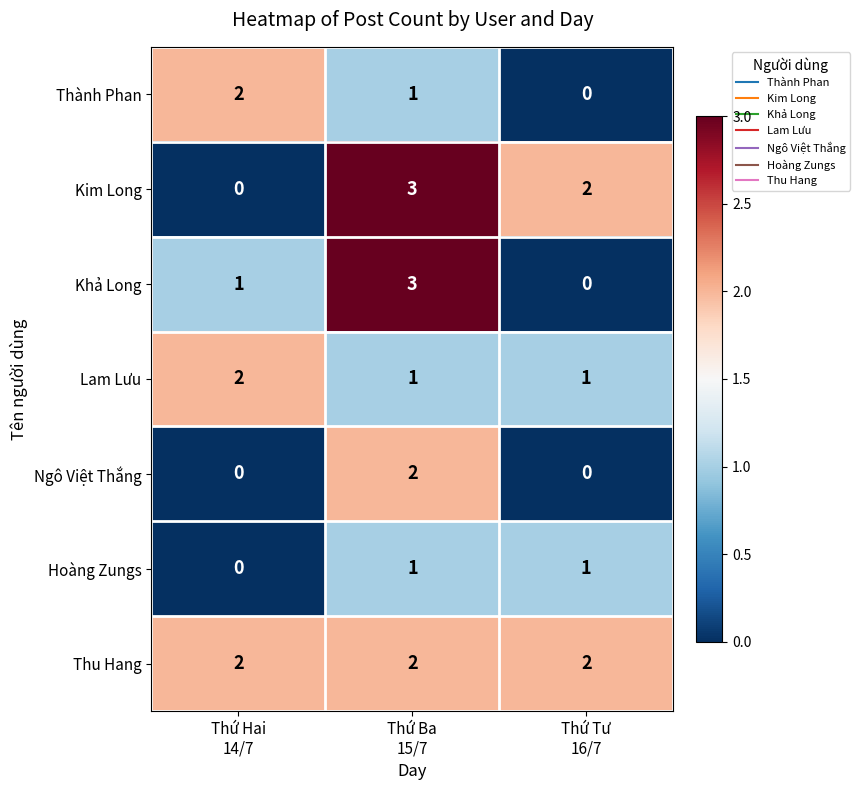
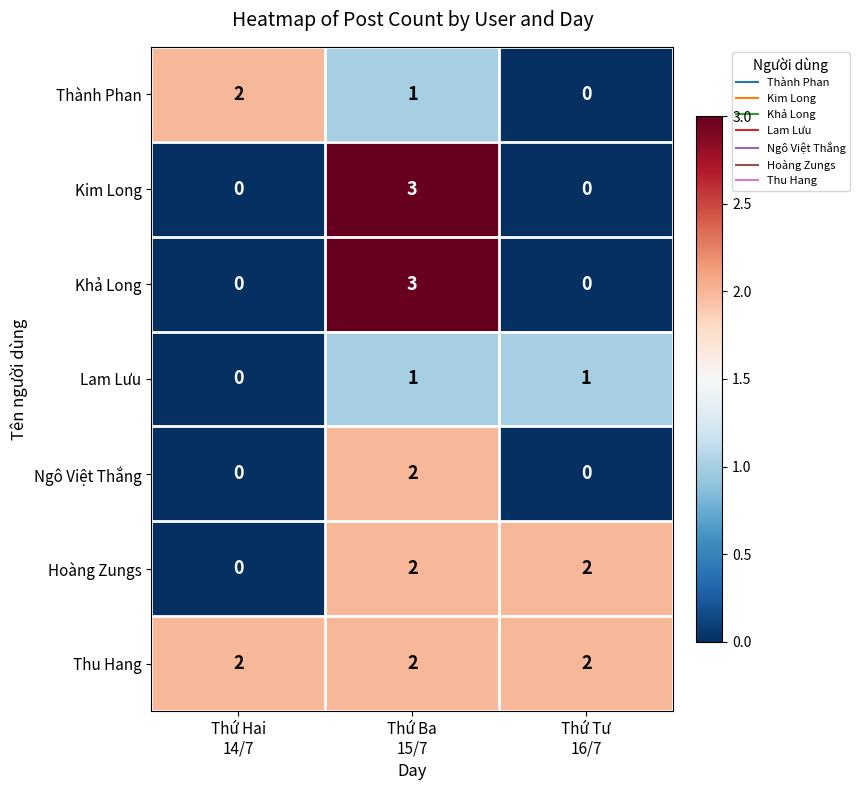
  {
    "Thành Phan": {
      "Thứ Hai 14/7": 2,
      "Thứ Ba 15/7": 1,
      "Thứ Tư 16/7": 0
    },
    "Kim Long": {
      "Thứ Hai 14/7": 0,
      "Thứ Ba 15/7": 3,
-     "Thứ Tư 16/7": 2
+     "Thứ Tư 16/7": 0
    },
    "Khả Long": {
-     "Thứ Hai 14/7": 1,
+     "Thứ Hai 14/7": 0,
      "Thứ Ba 15/7": 3,
      "Thứ Tư 16/7": 0
    },
    "Lam Lưu": {
-     "Thứ Hai 14/7": 2,
+     "Thứ Hai 14/7": 0,
      "Thứ Ba 15/7": 1,
      "Thứ Tư 16/7": 1
    },
    "Ngô Việt Thắng": {
      "Thứ Hai 14/7": 0,
      "Thứ Ba 15/7": 2,
      "Thứ Tư 16/7": 0
    },
    "Hoàng Zungs": {
      "Thứ Hai 14/7": 0,
-     "Thứ Ba 15/7": 1,
-     "Thứ Tư 16/7": 1
+     "Thứ Ba 15/7": 2,
+     "Thứ Tư 16/7": 2
    },
    "Thu Hang": {
      "Thứ Hai 14/7": 2,
      "Thứ Ba 15/7": 2,
      "Thứ Tư 16/7": 2
    }
  }
